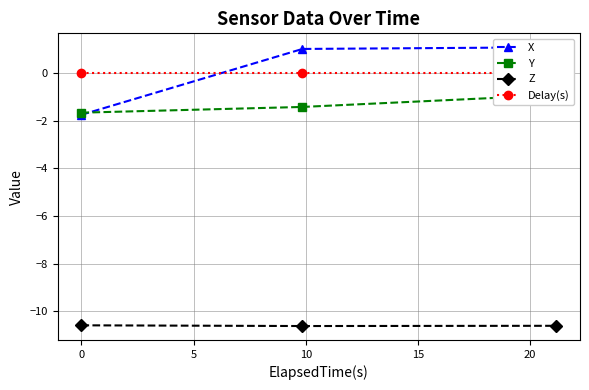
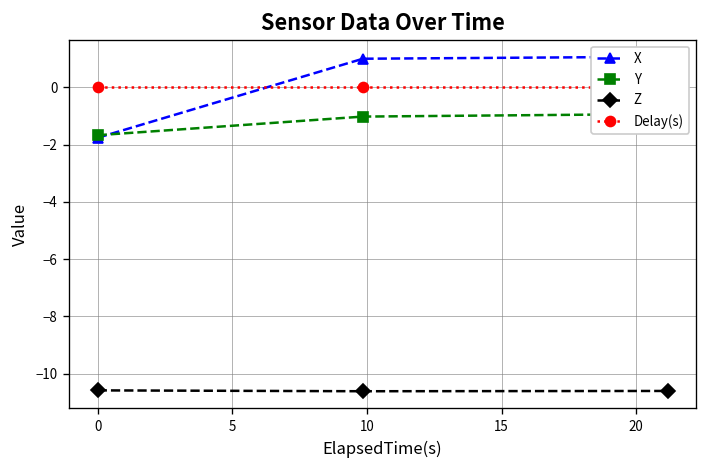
  {
    "X": {
      "10": 1.0
    },
    "Y": {
-     "10": -1.4
+     "10": -1.0
    },
    "Z": {
      "0": -10.6,
      "10": -10.6
    },
    "Delay(s)": {
      "0": 0.0,
      "10": 0.0
    }
  }
